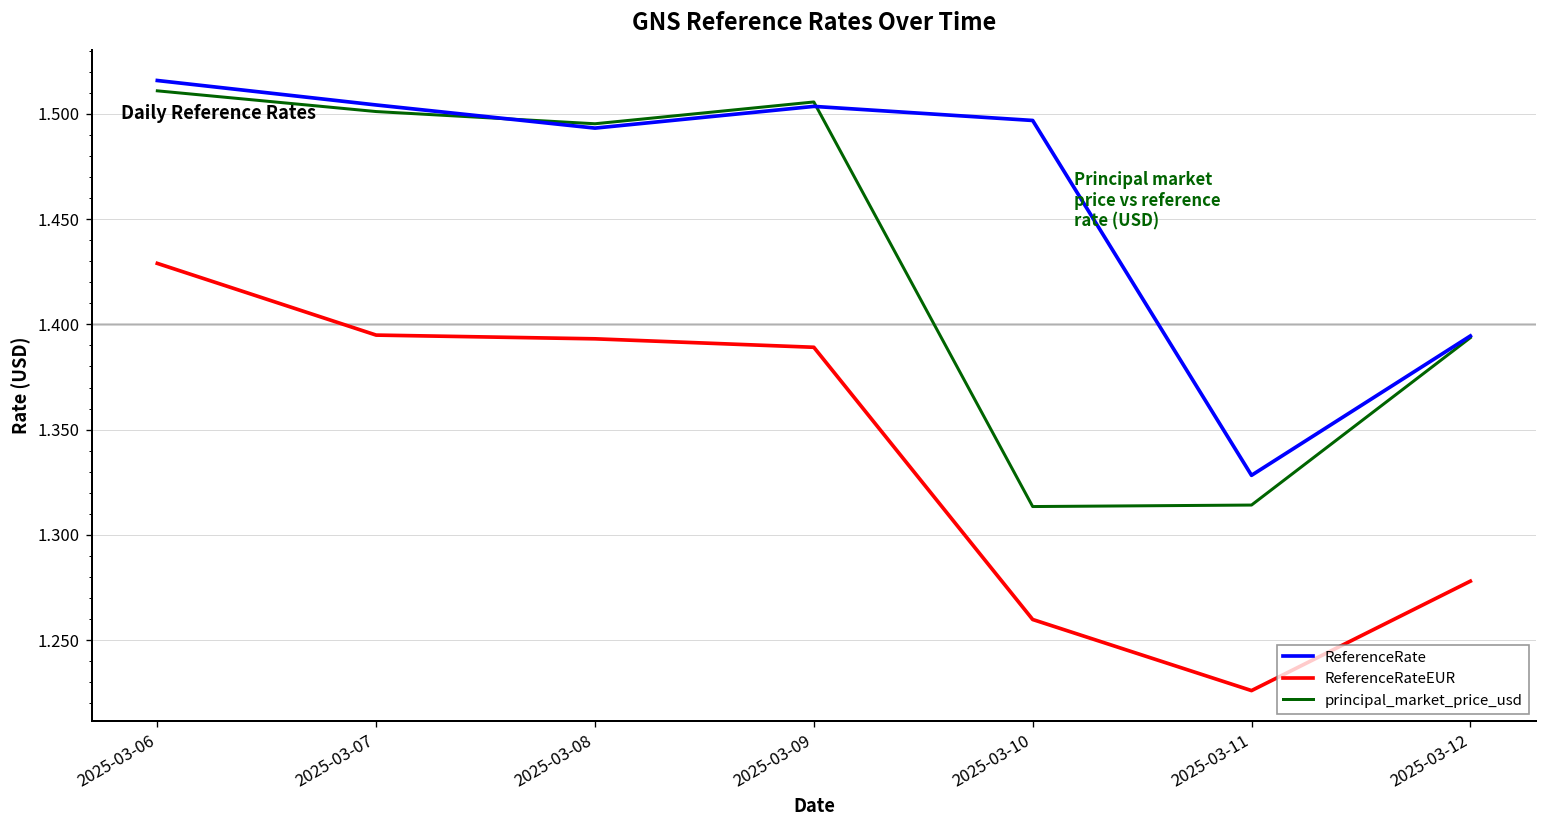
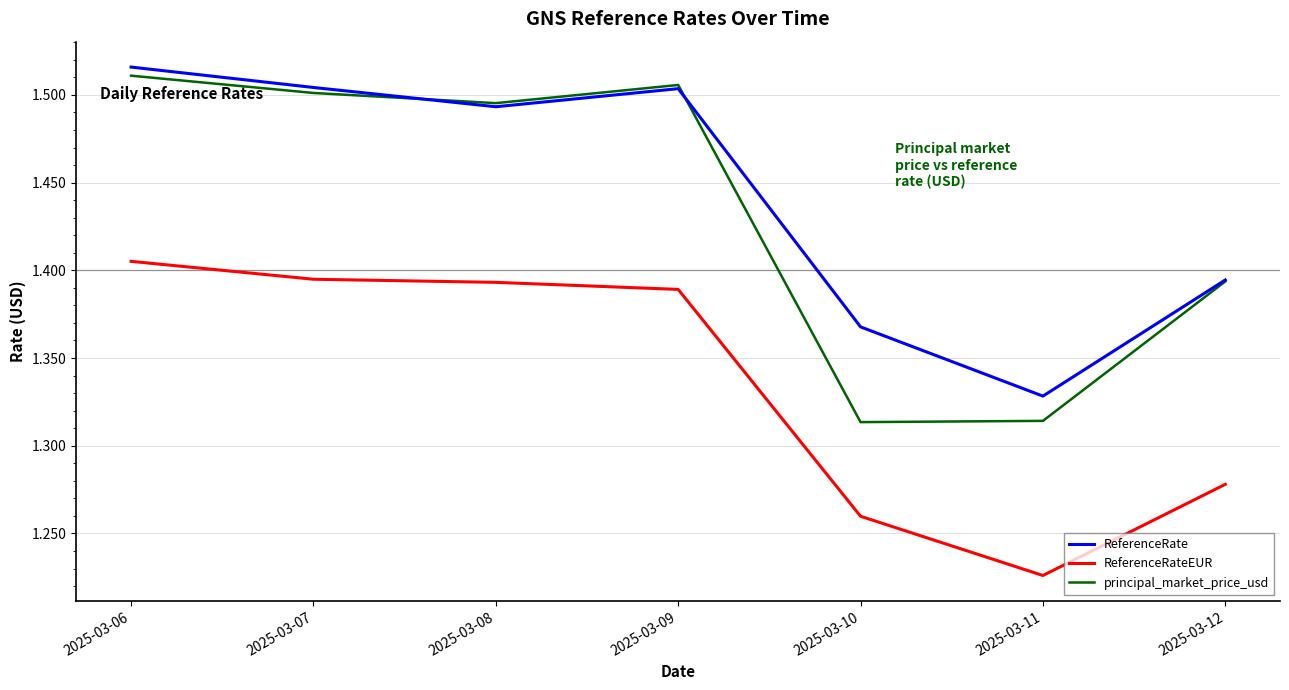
  {
    "ReferenceRate": {
      "2025-03-06": 1.516,
      "2025-03-07": 1.504,
      "2025-03-08": 1.493,
      "2025-03-09": 1.504,
-     "2025-03-10": 1.497,
+     "2025-03-10": 1.368,
      "2025-03-11": 1.328
    },
    "ReferenceRateEUR": {
-     "2025-03-06": 1.429,
+     "2025-03-06": 1.405,
      "2025-03-07": 1.395,
      "2025-03-08": 1.393,
      "2025-03-09": 1.389,
      "2025-03-10": 1.260,
      "2025-03-11": 1.226,
      "2025-03-12": 1.278
    },
    "principal_market_price_usd": {
      "2025-03-06": 1.511,
      "2025-03-07": 1.501,
      "2025-03-08": 1.495,
      "2025-03-09": 1.506,
      "2025-03-10": 1.313,
      "2025-03-11": 1.314
    }
  }
